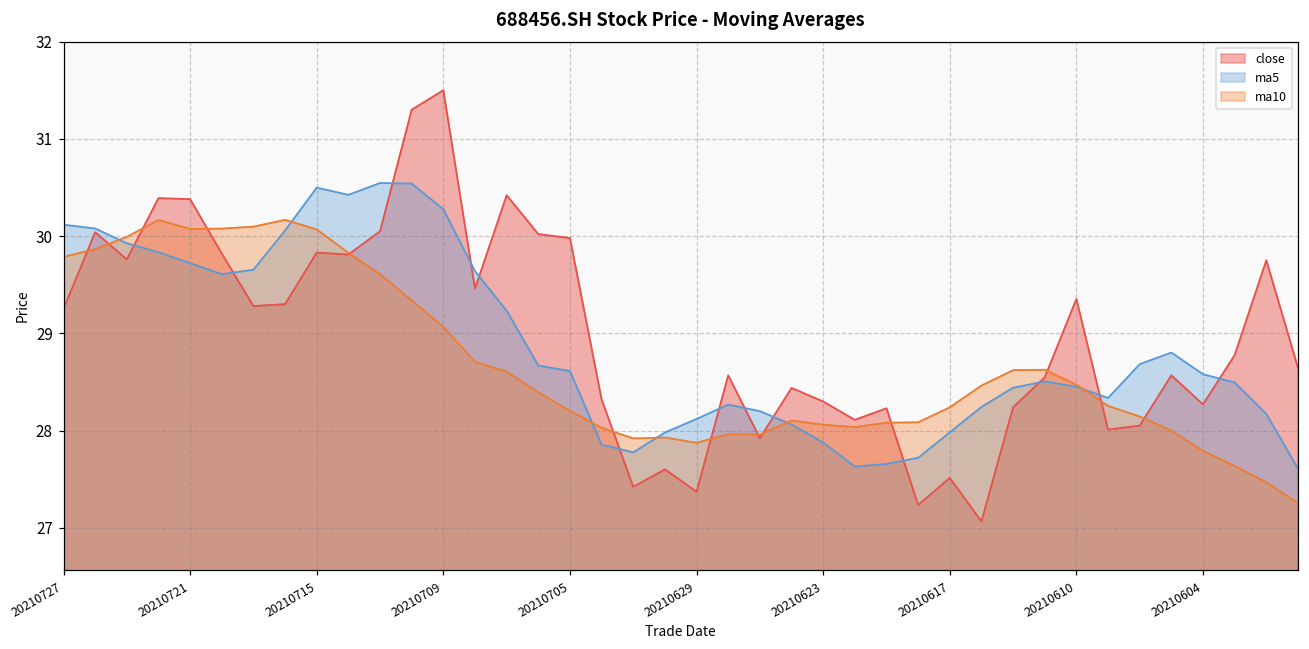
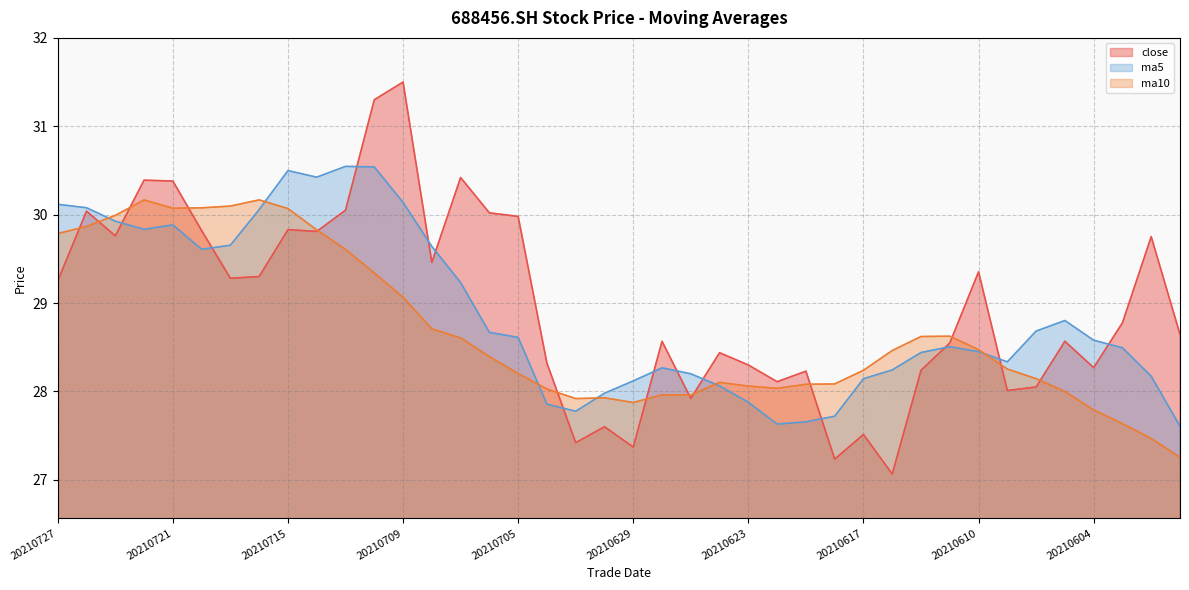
  {
    "ma5": {
      "20210727": 30.1,
-     "20210721": 29.7,
+     "20210721": 29.9,
      "20210715": 30.5,
-     "20210709": 30.3,
+     "20210709": 30.1,
      "20210705": 28.6,
      "20210629": 28.1,
      "20210623": 27.9,
-     "20210617": 28.0,
+     "20210617": 28.1,
      "20210604": 28.6
    }
  }
